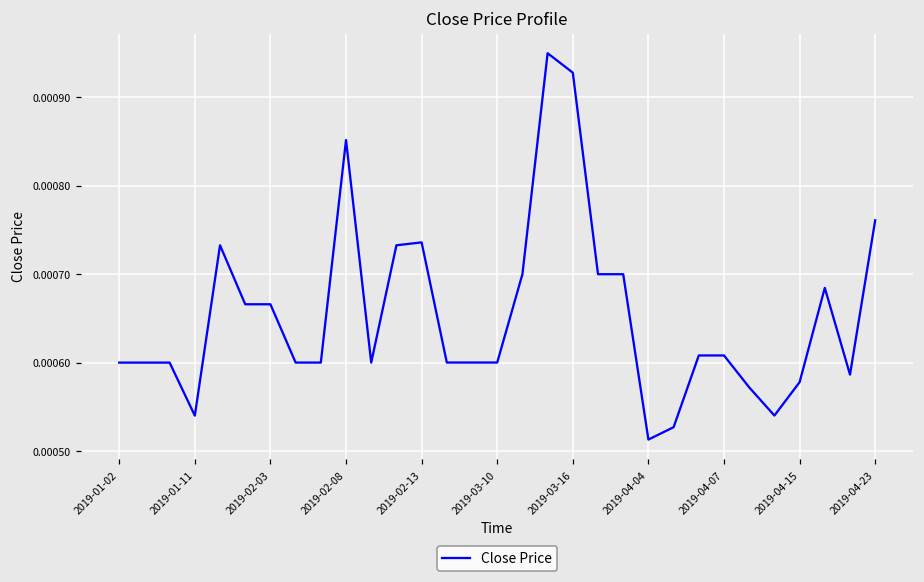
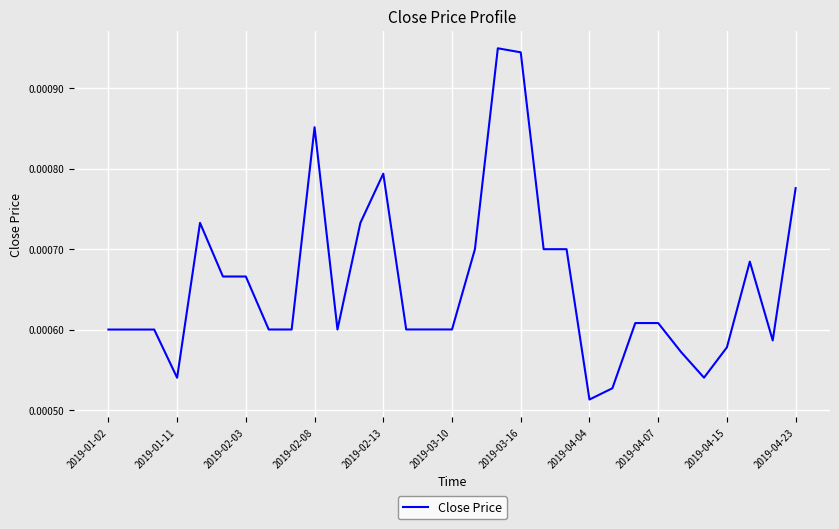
  {
    "2019-01-02": 0.00060,
    "2019-01-11": 0.00054,
    "2019-02-03": 0.00067,
    "2019-02-08": 0.00085,
-   "2019-02-13": 0.00074,
+   "2019-02-13": 0.00079,
    "2019-03-10": 0.00060,
-   "2019-03-16": 0.00093,
+   "2019-03-16": 0.00095,
    "2019-04-04": 0.00051,
    "2019-04-07": 0.00061,
    "2019-04-15": 0.00058,
-   "2019-04-23": 0.00076
+   "2019-04-23": 0.00078
  }
